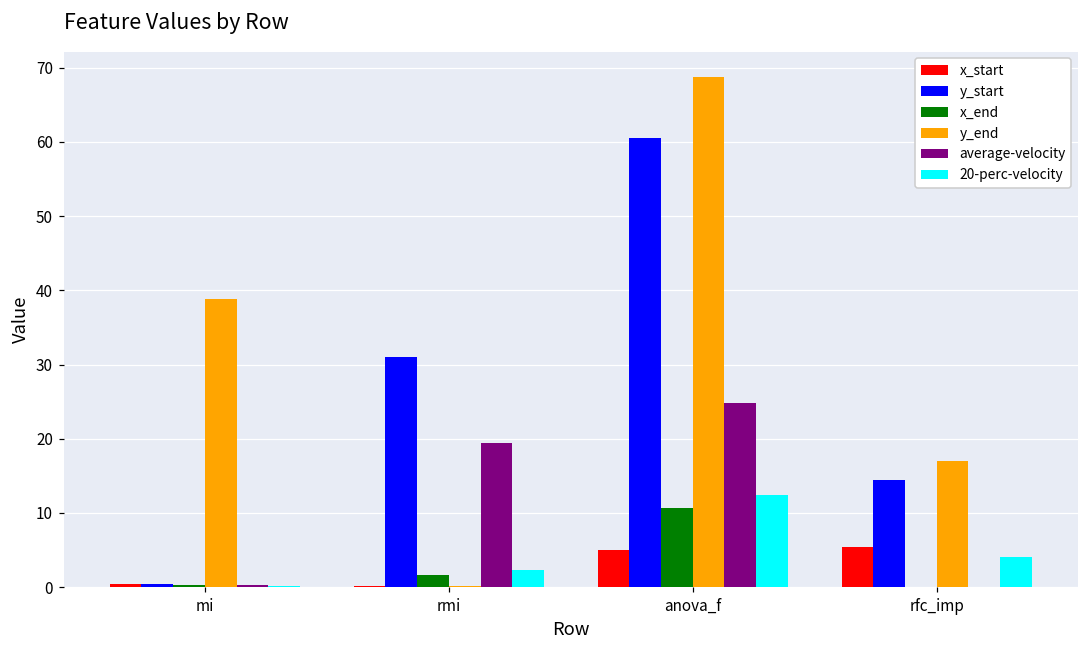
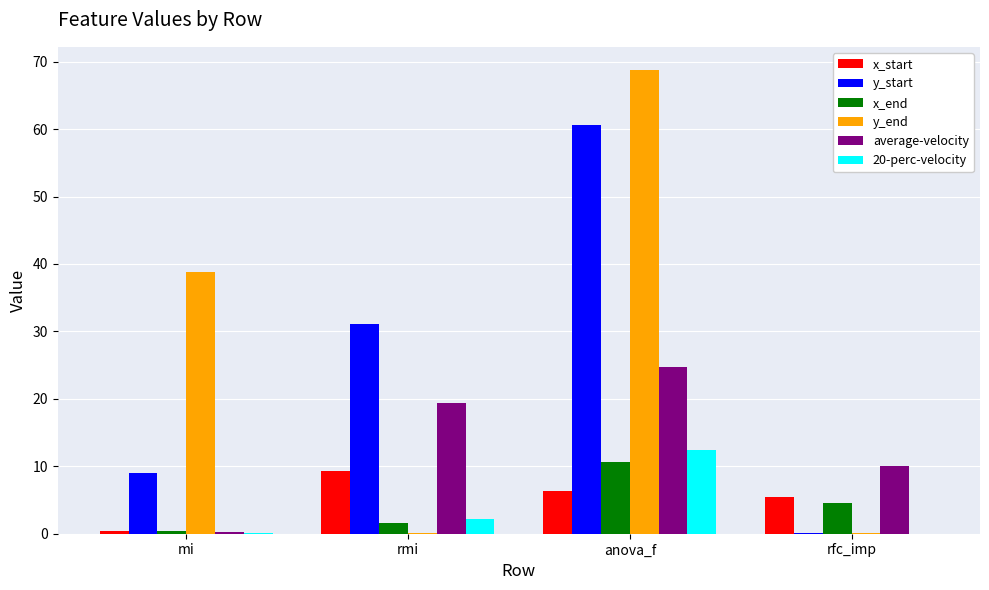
  {
    "x_start": {
      "mi": 0,
-     "rmi": 0,
-     "anova_f": 5,
+     "rmi": 9,
+     "anova_f": 6,
      "rfc_imp": 5
    },
    "y_start": {
-     "mi": 0,
+     "mi": 9,
      "rmi": 31,
      "anova_f": 61,
-     "rfc_imp": 14
+     "rfc_imp": 0
    },
    "x_end": {
      "rmi": 2,
      "anova_f": 11,
-     "rfc_imp": 0
+     "rfc_imp": 5
    },
    "y_end": {
      "mi": 39,
      "anova_f": 69,
-     "rfc_imp": 17
+     "rfc_imp": 0
    },
    "average-velocity": {
      "rmi": 19,
      "anova_f": 25,
-     "rfc_imp": 0
+     "rfc_imp": 10
    },
    "20-perc-velocity": {
      "rmi": 2,
      "anova_f": 12,
-     "rfc_imp": 4
+     "rfc_imp": 0
    }
  }
